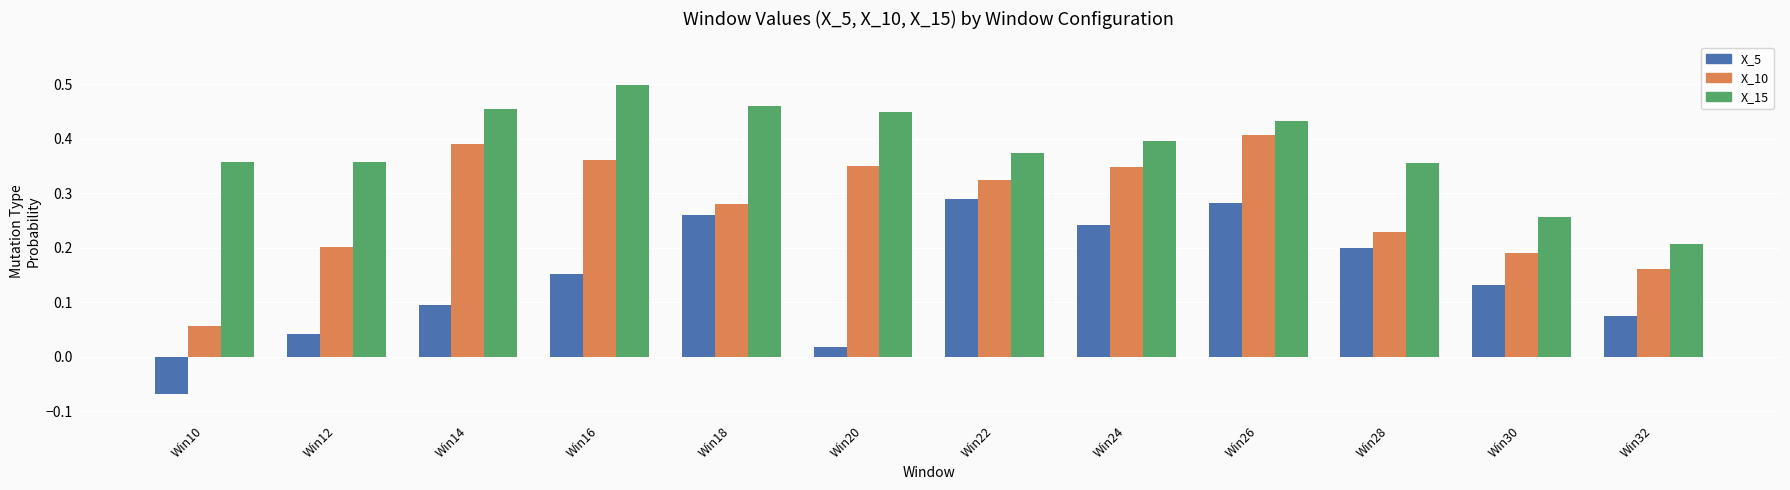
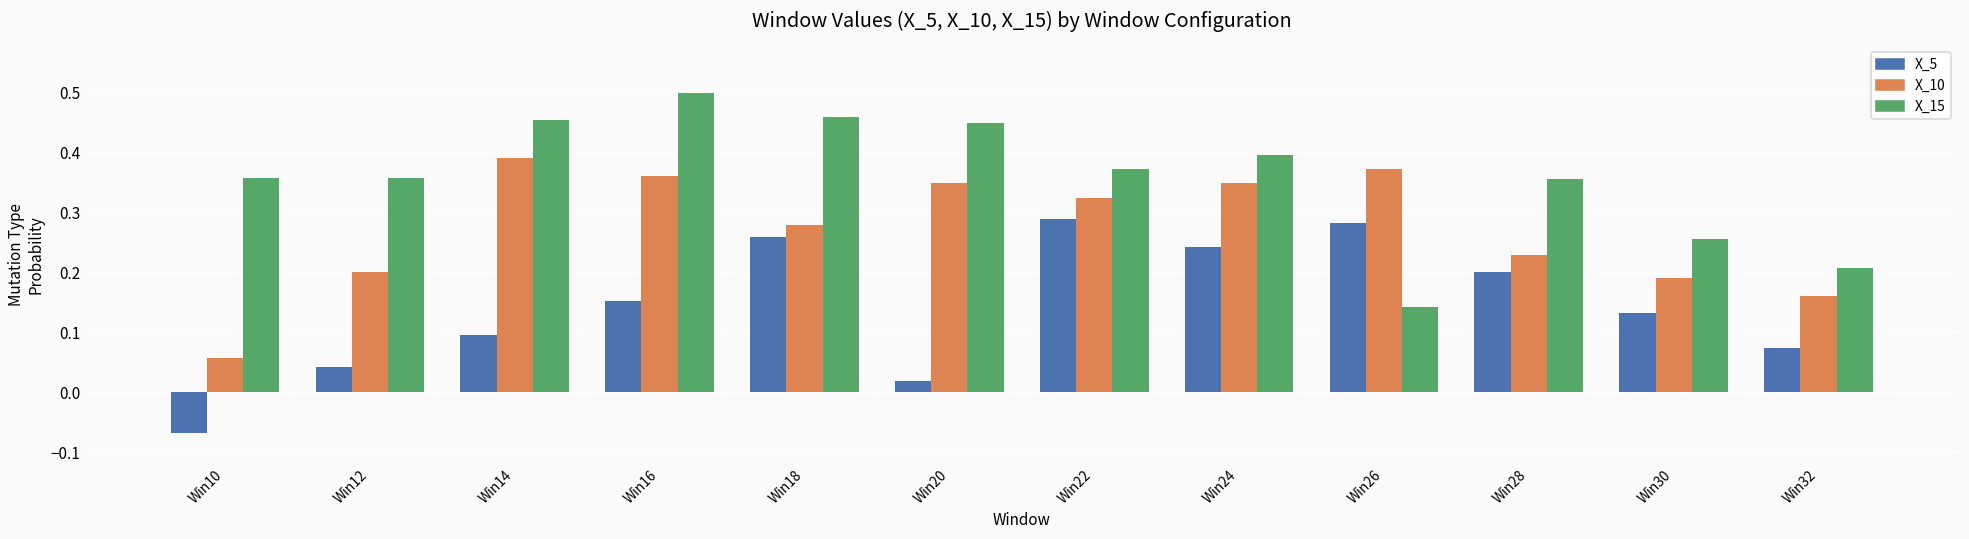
  {
    "X_5": {
      "Win10": -0.07,
      "Win12": 0.04,
      "Win14": 0.10,
      "Win16": 0.15,
      "Win18": 0.26,
      "Win20": 0.02,
      "Win22": 0.29,
      "Win24": 0.24,
      "Win26": 0.28,
      "Win28": 0.20,
      "Win30": 0.13,
      "Win32": 0.07
    },
    "X_10": {
      "Win10": 0.06,
      "Win12": 0.20,
      "Win14": 0.39,
      "Win16": 0.36,
      "Win18": 0.28,
      "Win20": 0.35,
      "Win22": 0.33,
      "Win24": 0.35,
-     "Win26": 0.41,
+     "Win26": 0.37,
      "Win28": 0.23,
      "Win30": 0.19,
      "Win32": 0.16
    },
    "X_15": {
      "Win10": 0.36,
      "Win12": 0.36,
      "Win14": 0.45,
      "Win16": 0.50,
      "Win18": 0.46,
      "Win20": 0.45,
      "Win22": 0.37,
      "Win24": 0.40,
-     "Win26": 0.43,
+     "Win26": 0.14,
      "Win28": 0.36,
      "Win30": 0.26,
      "Win32": 0.21
    }
  }
